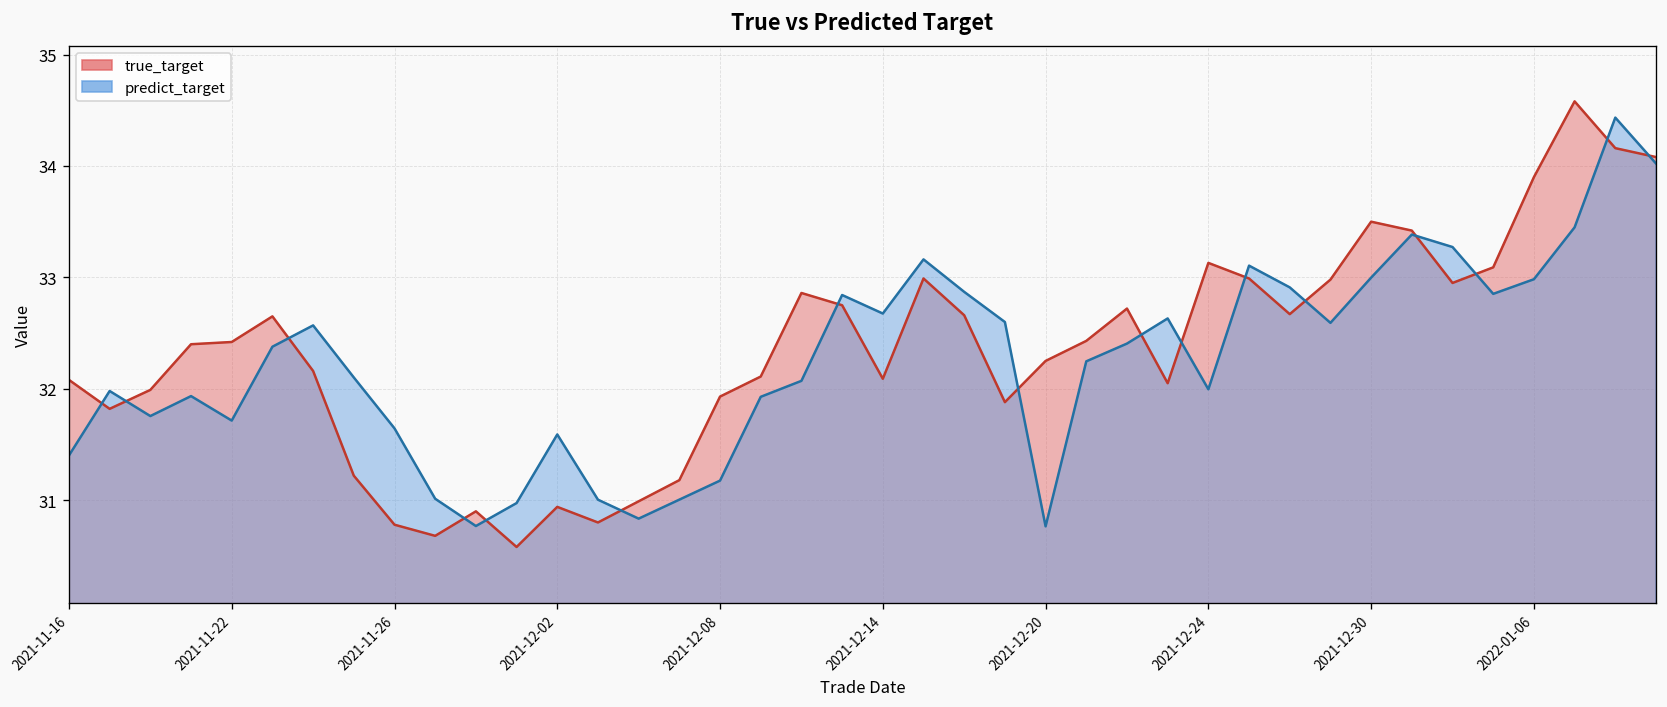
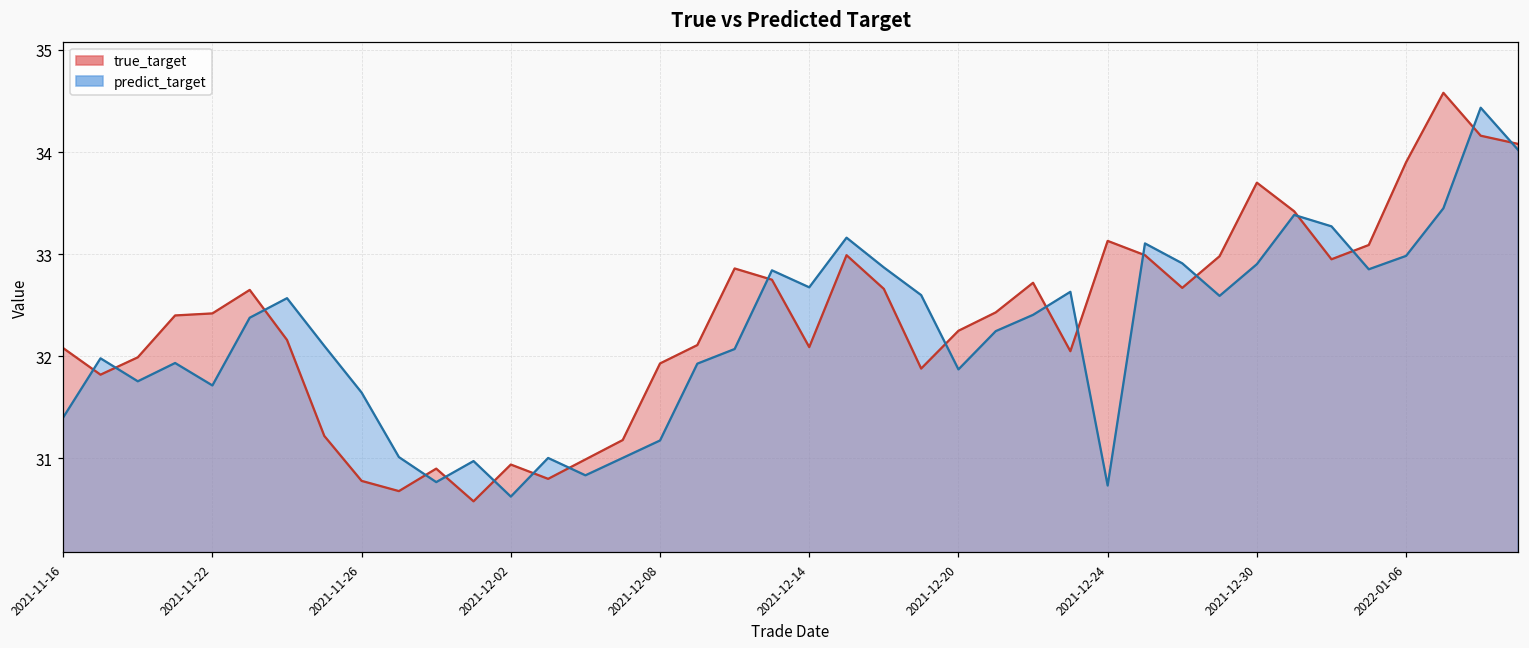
  {
    "true_target": {
      "2021-11-16": 32.1,
      "2021-11-22": 32.4,
      "2021-11-26": 30.8,
      "2021-12-02": 30.9,
      "2021-12-08": 31.9,
      "2021-12-14": 32.1,
      "2021-12-20": 32.3,
      "2021-12-24": 33.1,
-     "2021-12-30": 33.5,
+     "2021-12-30": 33.7,
      "2022-01-06": 33.9
    },
    "predict_target": {
      "2021-11-16": 31.4,
      "2021-11-22": 31.7,
      "2021-11-26": 31.6,
-     "2021-12-02": 31.6,
+     "2021-12-02": 30.6,
      "2021-12-08": 31.2,
      "2021-12-14": 32.7,
-     "2021-12-20": 30.8,
-     "2021-12-24": 32.0,
-     "2021-12-30": 33.0,
+     "2021-12-20": 31.9,
+     "2021-12-24": 30.7,
+     "2021-12-30": 32.9,
      "2022-01-06": 33.0
    }
  }
